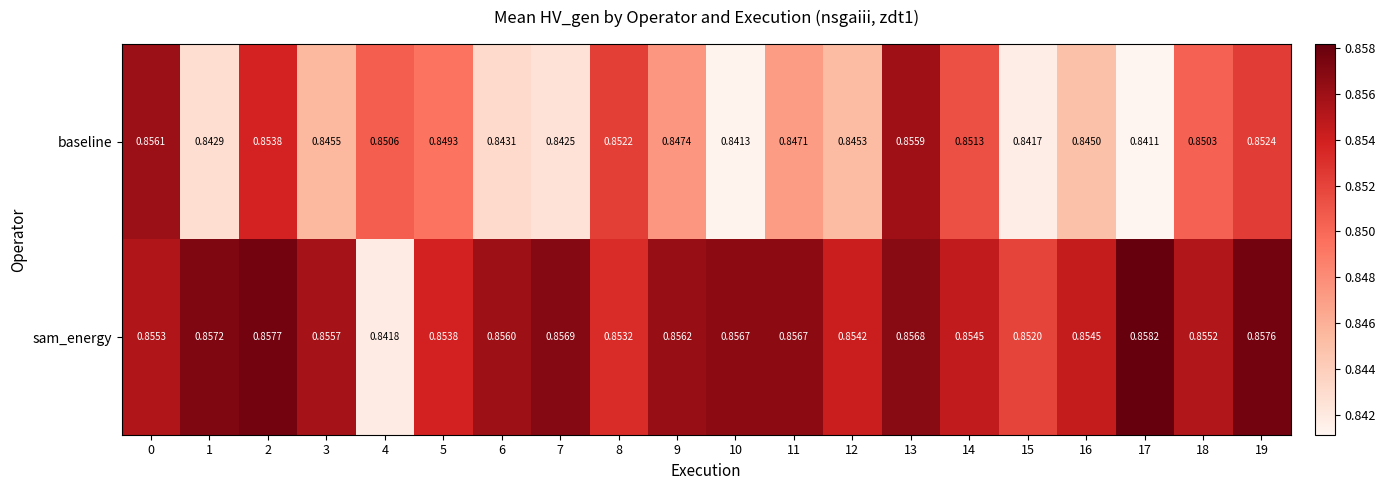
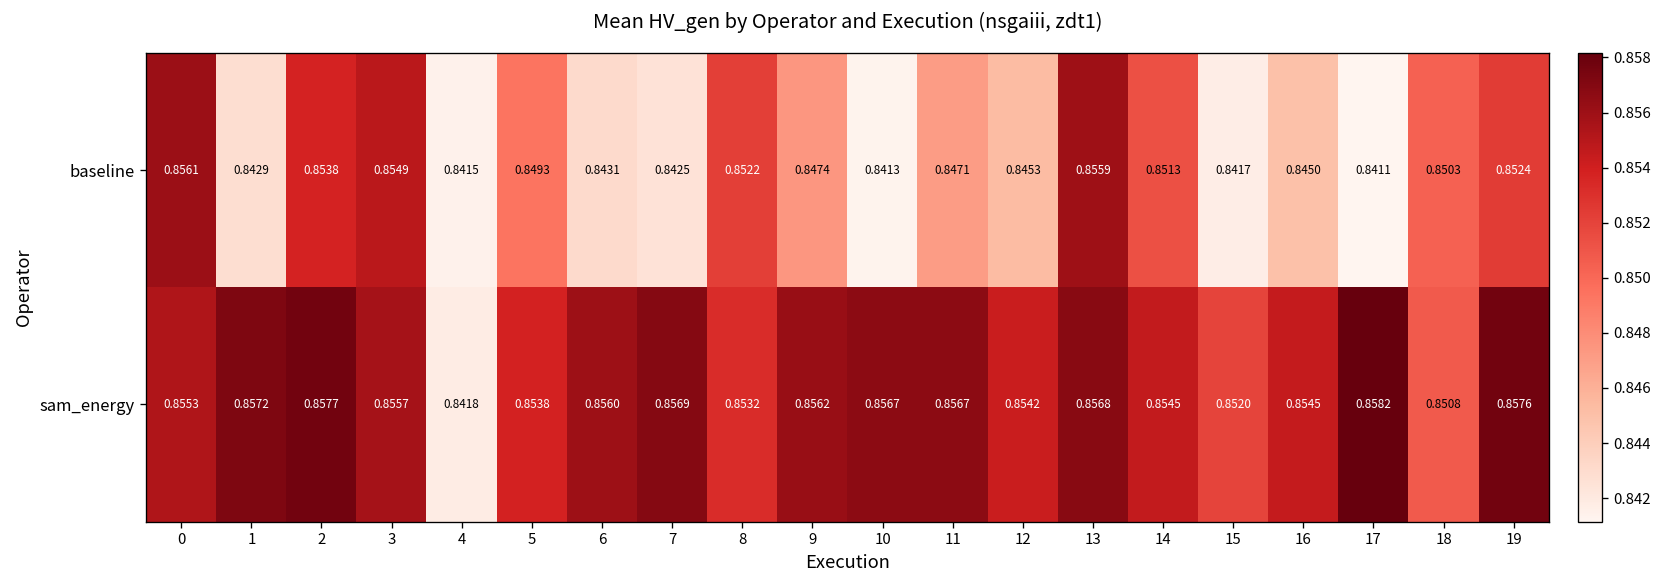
  {
    "baseline": {
      "0": 0.8561,
      "1": 0.8429,
      "2": 0.8538,
-     "3": 0.8455,
-     "4": 0.8506,
+     "3": 0.8549,
+     "4": 0.8415,
      "5": 0.8493,
      "6": 0.8431,
      "7": 0.8425,
      "8": 0.8522,
      "9": 0.8474,
      "10": 0.8413,
      "11": 0.8471,
      "12": 0.8453,
      "13": 0.8559,
      "14": 0.8513,
      "15": 0.8417,
      "16": 0.8450,
      "17": 0.8411,
      "18": 0.8503,
      "19": 0.8524
    },
    "sam_energy": {
      "0": 0.8553,
      "1": 0.8572,
      "2": 0.8577,
      "3": 0.8557,
      "4": 0.8418,
      "5": 0.8538,
      "6": 0.8560,
      "7": 0.8569,
      "8": 0.8532,
      "9": 0.8562,
      "10": 0.8567,
      "11": 0.8567,
      "12": 0.8542,
      "13": 0.8568,
      "14": 0.8545,
      "15": 0.8520,
      "16": 0.8545,
      "17": 0.8582,
-     "18": 0.8552,
+     "18": 0.8508,
      "19": 0.8576
    }
  }
